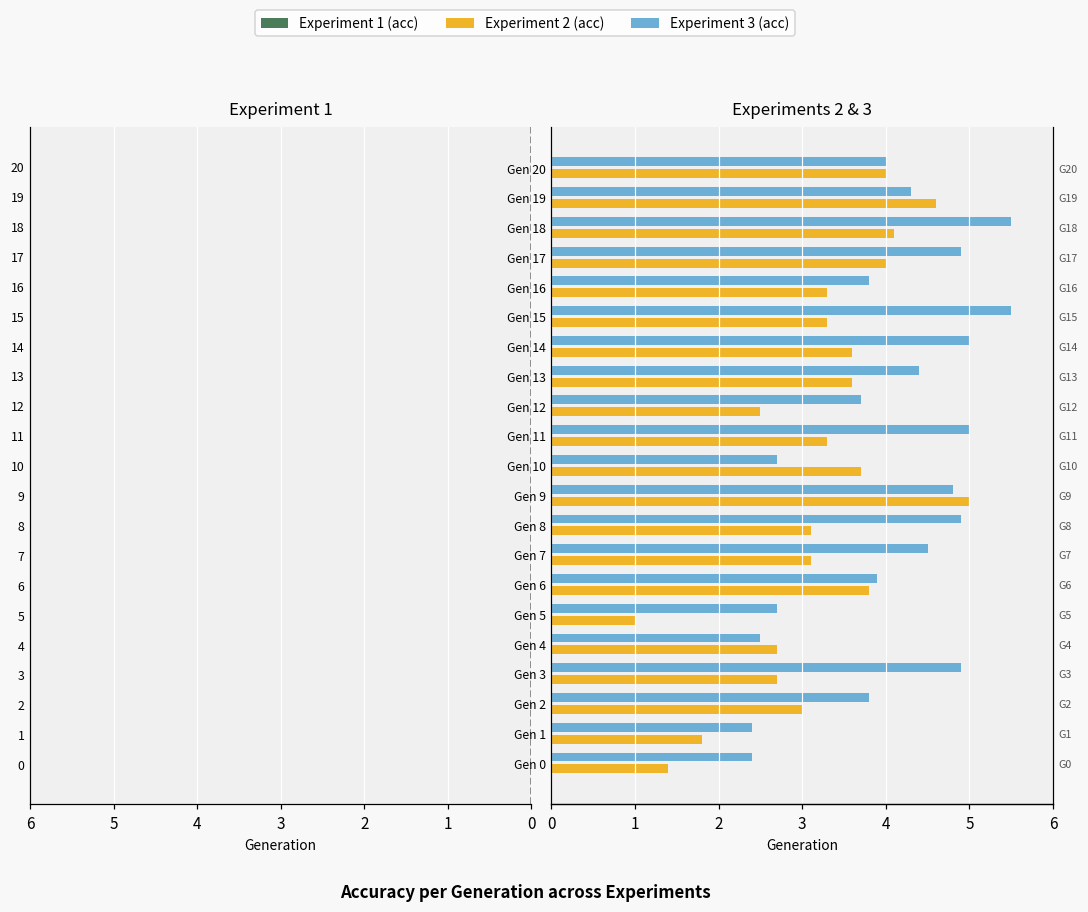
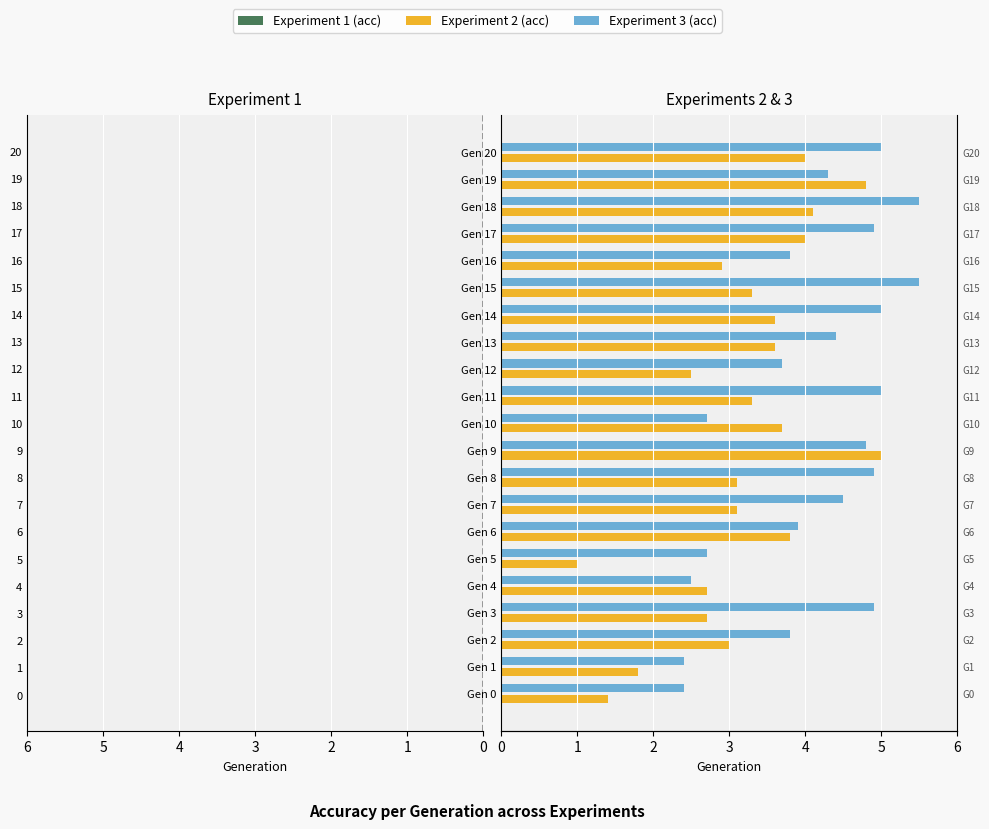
  {
    "Experiments 2 & 3": {
      "Experiment 2 (acc)": {
        "G20": 4.0,
-       "G19": 4.6,
+       "G19": 4.8,
        "G18": 4.1,
        "G17": 4.0,
-       "G16": 3.3,
+       "G16": 2.9,
        "G15": 3.3,
        "G14": 3.6,
        "G13": 3.6,
        "G12": 2.5,
        "G11": 3.3,
        "G10": 3.7,
        "G9": 5.0,
        "G8": 3.1,
        "G7": 3.1,
        "G6": 3.8,
        "G5": 1.0,
        "G4": 2.7,
        "G3": 2.7,
        "G2": 3.0,
        "G1": 1.8,
        "G0": 1.4
      },
      "Experiment 3 (acc)": {
-       "G20": 4.0,
+       "G20": 5.0,
        "G19": 4.3,
        "G18": 5.5,
        "G17": 4.9,
        "G16": 3.8,
        "G15": 5.5,
        "G14": 5.0,
        "G13": 4.4,
        "G12": 3.7,
        "G11": 5.0,
        "G10": 2.7,
        "G9": 4.8,
        "G8": 4.9,
        "G7": 4.5,
        "G6": 3.9,
        "G5": 2.7,
        "G4": 2.5,
        "G3": 4.9,
        "G2": 3.8,
        "G1": 2.4,
        "G0": 2.4
      }
    }
  }
